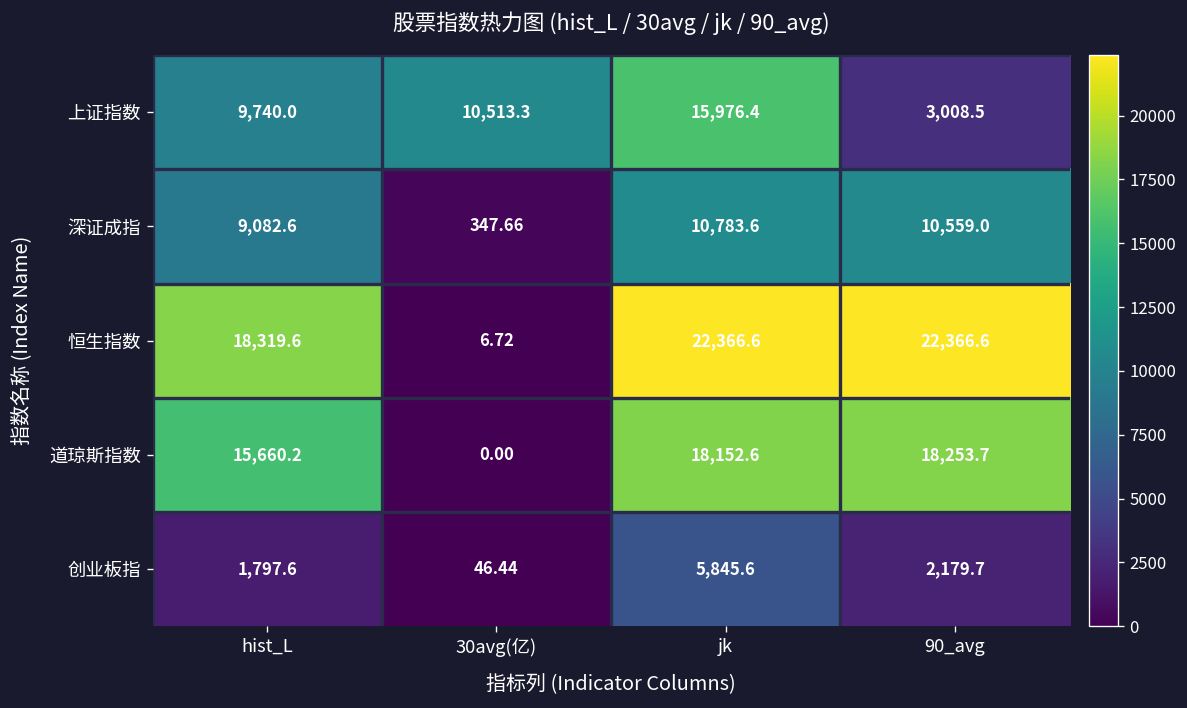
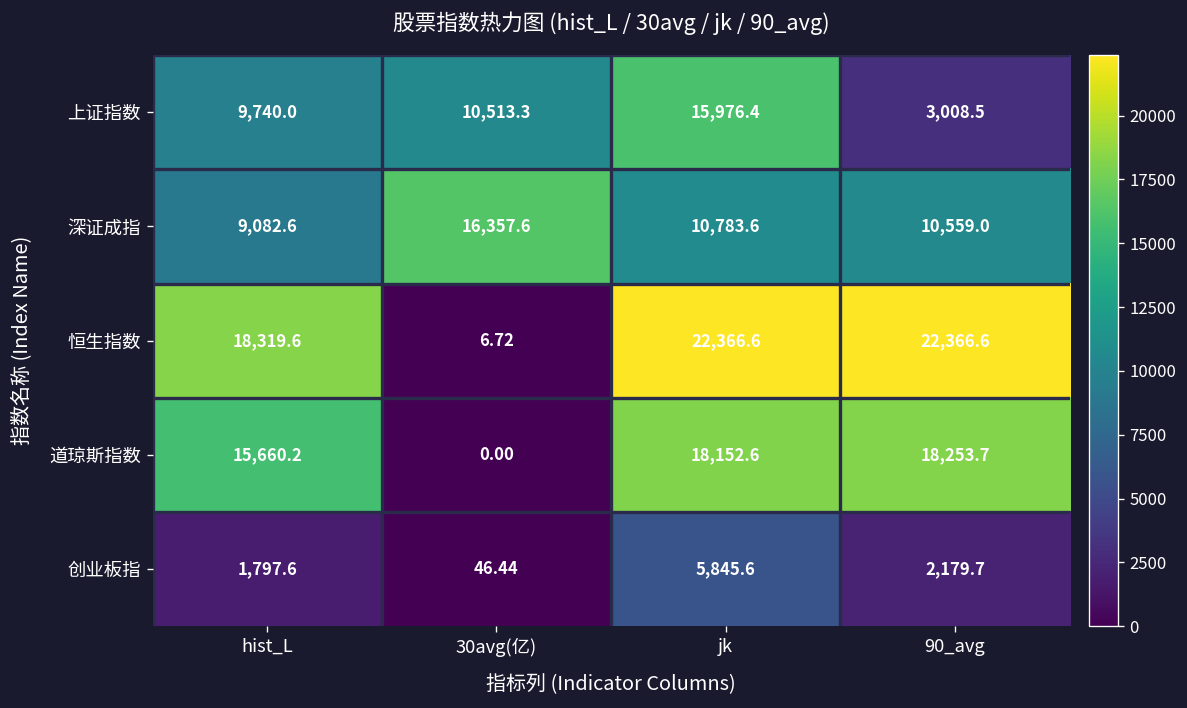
  {
    "上证指数": {
      "hist_L": "9,740.0",
      "30avg(亿)": "10,513.3",
      "jk": "15,976.4",
      "90_avg": "3,008.5"
    },
    "深证成指": {
      "hist_L": "9,082.6",
-     "30avg(亿)": "347.66",
+     "30avg(亿)": "16,357.6",
      "jk": "10,783.6",
      "90_avg": "10,559.0"
    },
    "恒生指数": {
      "hist_L": "18,319.6",
      "30avg(亿)": "6.72",
      "jk": "22,366.6",
      "90_avg": "22,366.6"
    },
    "道琼斯指数": {
      "hist_L": "15,660.2",
      "30avg(亿)": "0.00",
      "jk": "18,152.6",
      "90_avg": "18,253.7"
    },
    "创业板指": {
      "hist_L": "1,797.6",
      "30avg(亿)": "46.44",
      "jk": "5,845.6",
      "90_avg": "2,179.7"
    }
  }
